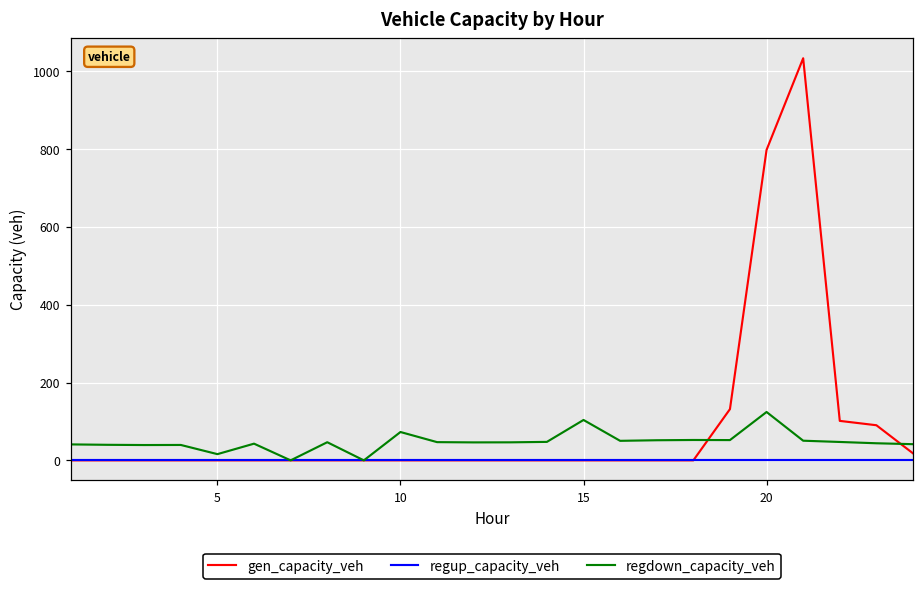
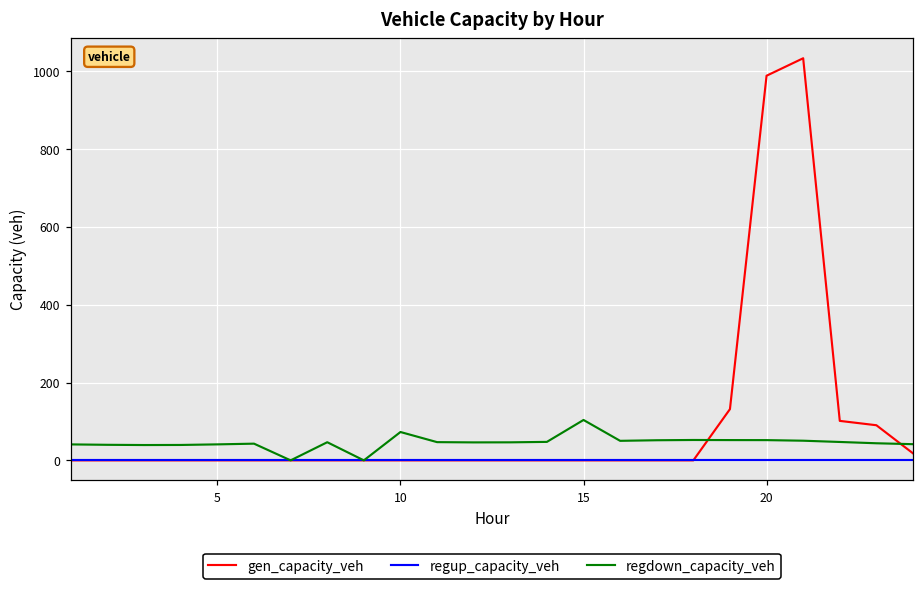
  {
    "gen_capacity_veh": {
-     "20": 800
+     "20": 990
    },
    "regup_capacity_veh": {
      "20": 0
    },
    "regdown_capacity_veh": {
-     "5": 20,
+     "5": 40,
      "10": 70,
      "15": 100,
-     "20": 120
+     "20": 50
    }
  }
